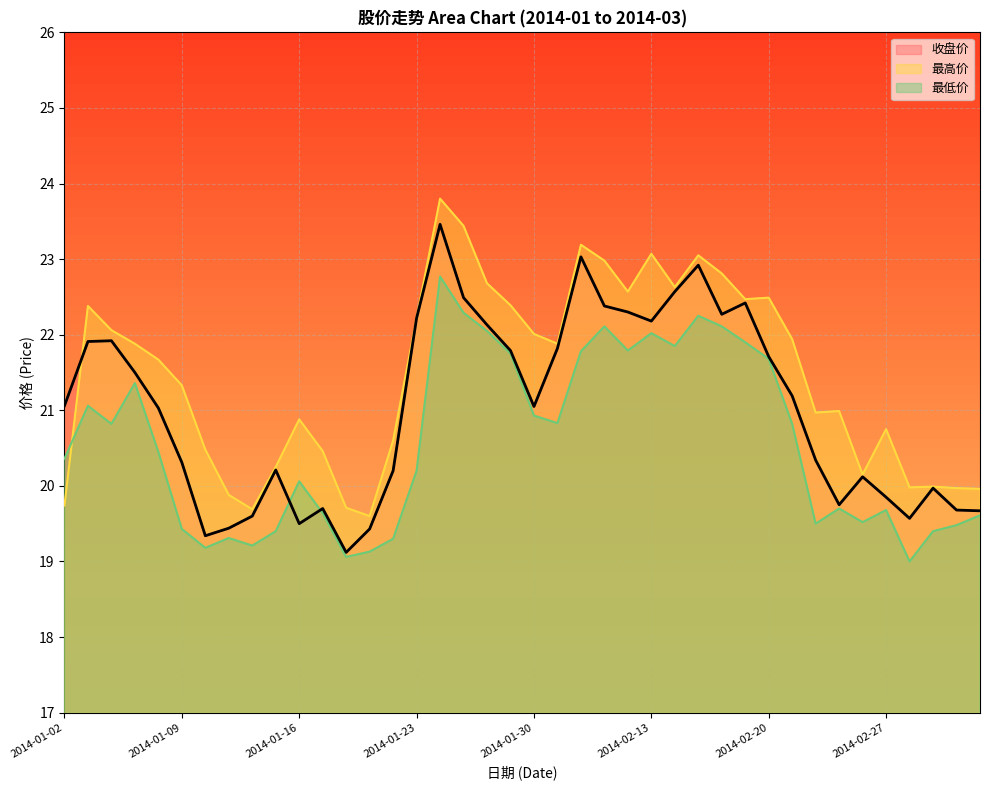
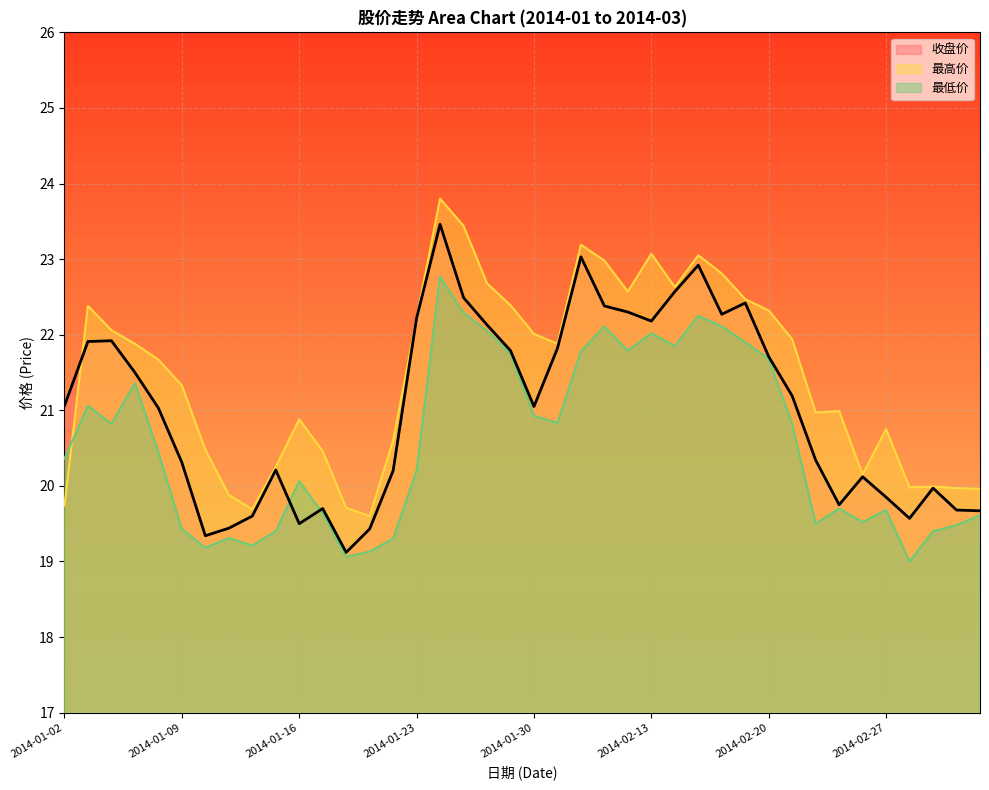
  {
    "收盘价": {
      "2014-01-02": 21.1,
      "2014-01-09": 20.3,
      "2014-01-16": 19.5,
      "2014-01-30": 21.1,
      "2014-02-13": 22.2,
      "2014-02-27": 19.9
    },
    "最高价": {
      "2014-01-02": 19.7,
      "2014-01-09": 21.3,
      "2014-01-16": 20.9,
      "2014-01-30": 22.0,
      "2014-02-13": 23.1,
-     "2014-02-20": 22.5,
+     "2014-02-20": 22.3,
      "2014-02-27": 20.8
    },
    "最低价": {
      "2014-01-02": 20.4,
      "2014-01-09": 19.4,
      "2014-01-16": 20.1,
      "2014-01-23": 20.2,
      "2014-01-30": 20.9,
      "2014-02-13": 22.0,
      "2014-02-27": 19.7
    }
  }
